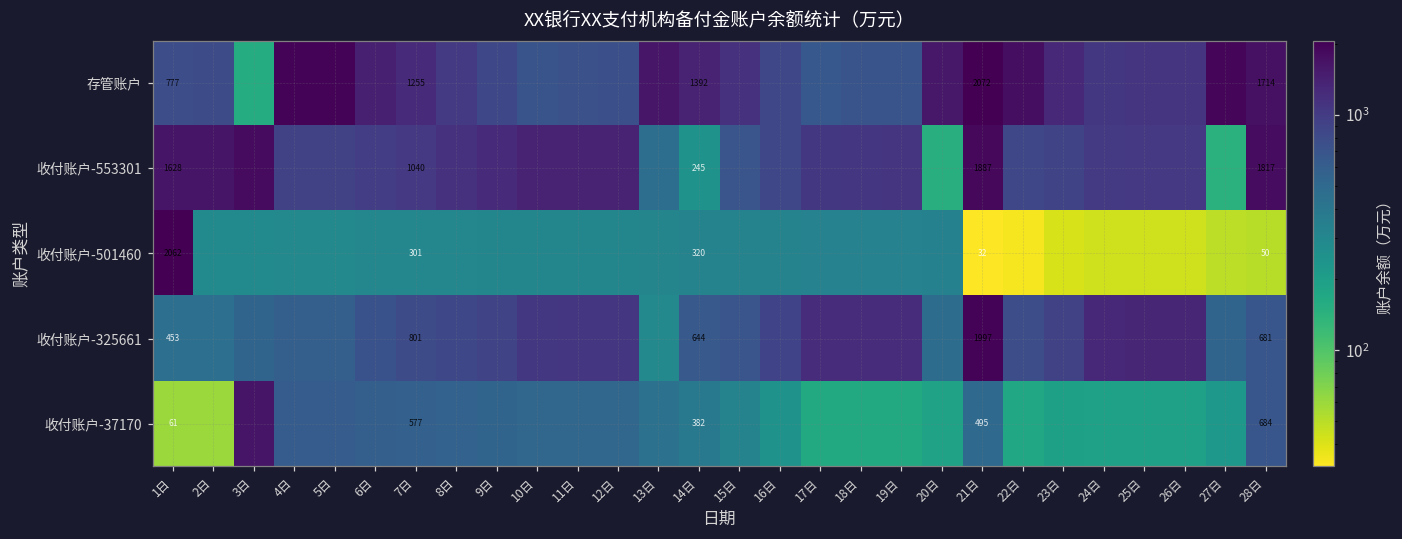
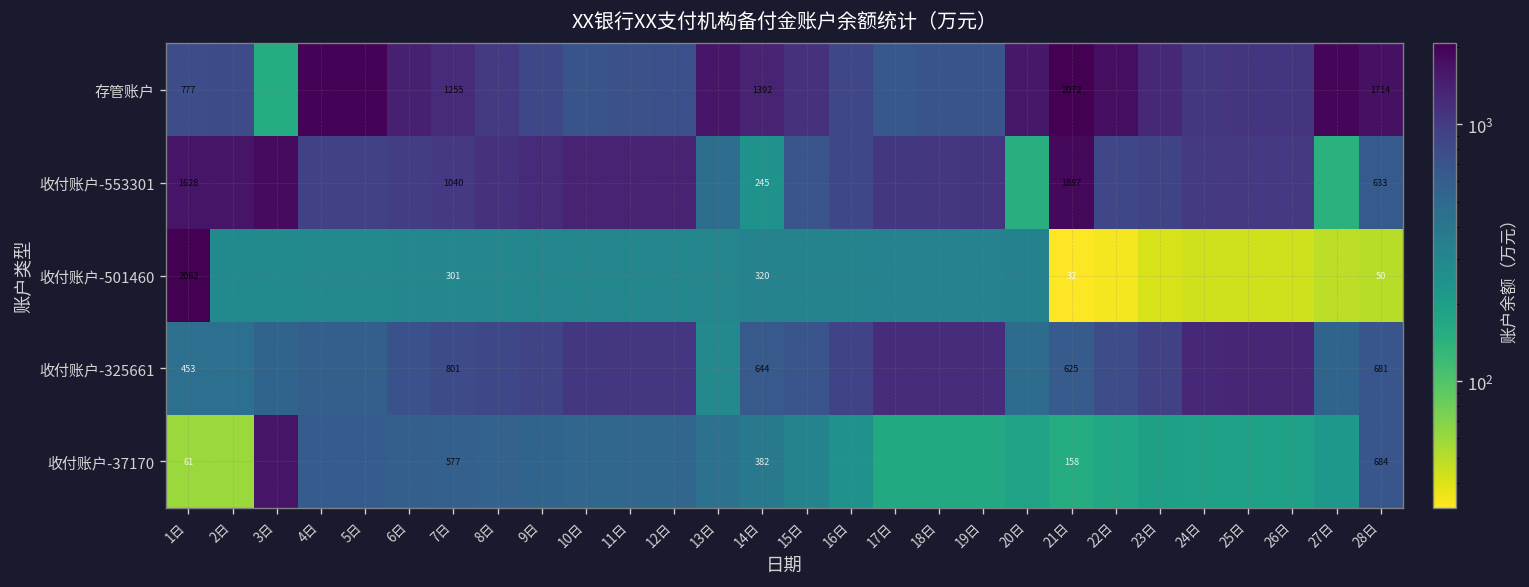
  {
    "存管账户": {
      "1日": 777,
      "7日": 1255,
      "14日": 1392,
      "21日": 2072,
      "28日": 1714
    },
    "收付账户-553301": {
      "1日": 1628,
      "7日": 1040,
      "14日": 245,
      "21日": 1887,
-     "28日": 1817
+     "28日": 633
    },
    "收付账户-501460": {
      "1日": 2062,
      "7日": 301,
      "14日": 320,
      "21日": 32,
      "28日": 50
    },
    "收付账户-325661": {
      "1日": 453,
      "7日": 801,
      "14日": 644,
-     "21日": 1997,
+     "21日": 625,
      "28日": 681
    },
    "收付账户-37170": {
      "1日": 61,
      "7日": 577,
      "14日": 382,
-     "21日": 495,
+     "21日": 158,
      "28日": 684
    }
  }
